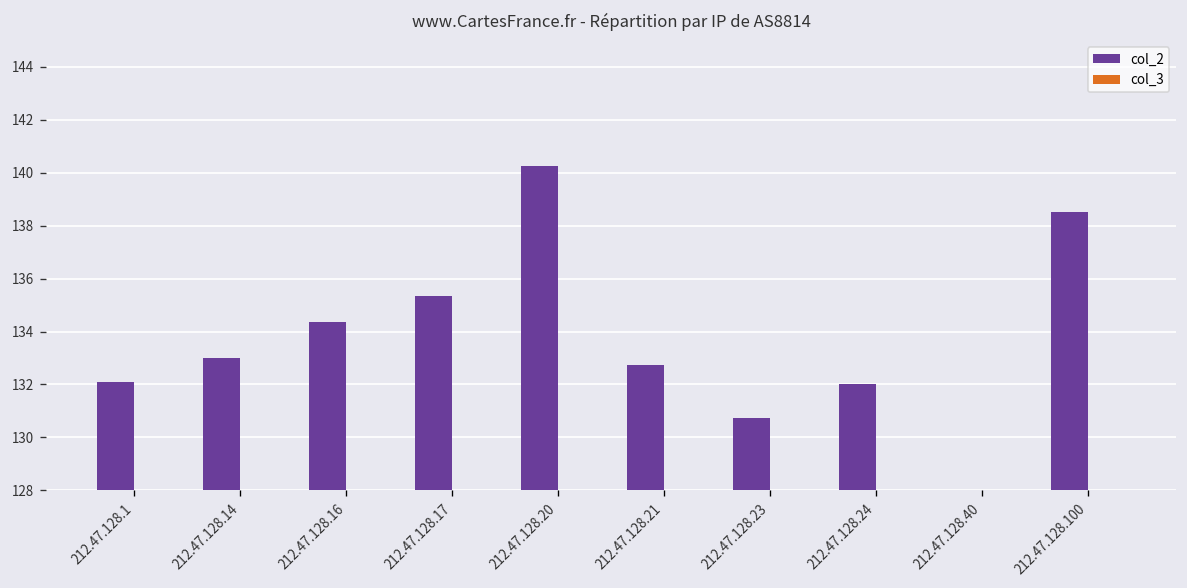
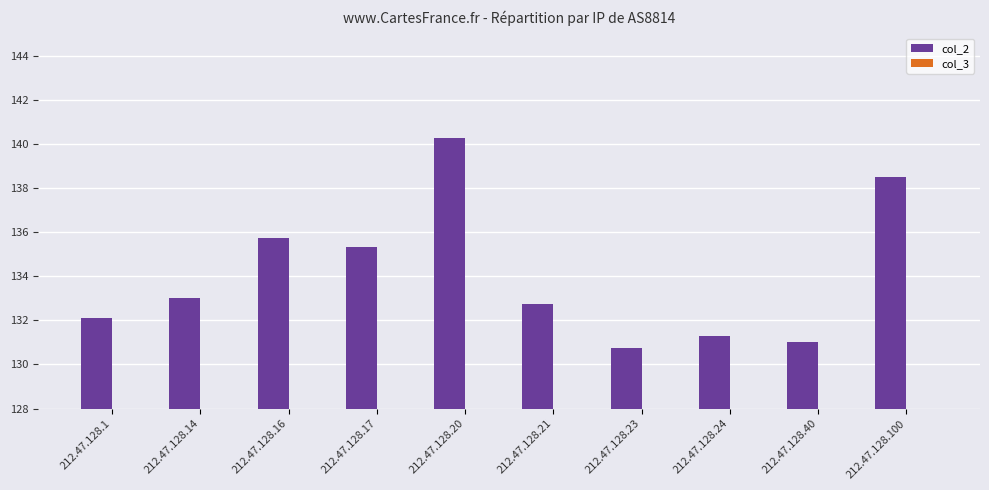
  {
    "col_2": {
      "212.47.128.1": 132.1,
      "212.47.128.14": 133.0,
-     "212.47.128.16": 134.4,
+     "212.47.128.16": 135.8,
      "212.47.128.17": 135.3,
      "212.47.128.20": 140.3,
      "212.47.128.21": 132.8,
      "212.47.128.23": 130.8,
-     "212.47.128.24": 132.0,
-     "212.47.128.40": 128,
+     "212.47.128.24": 131.3,
+     "212.47.128.40": 131,
      "212.47.128.100": 138.5
    }
  }
